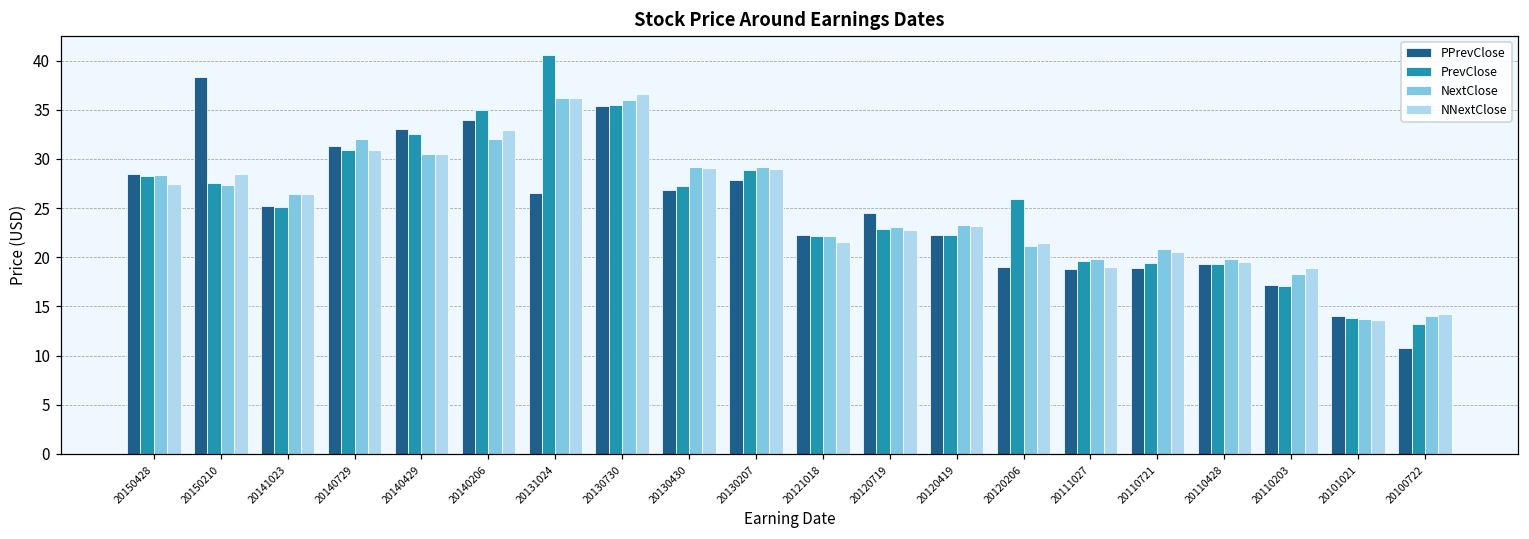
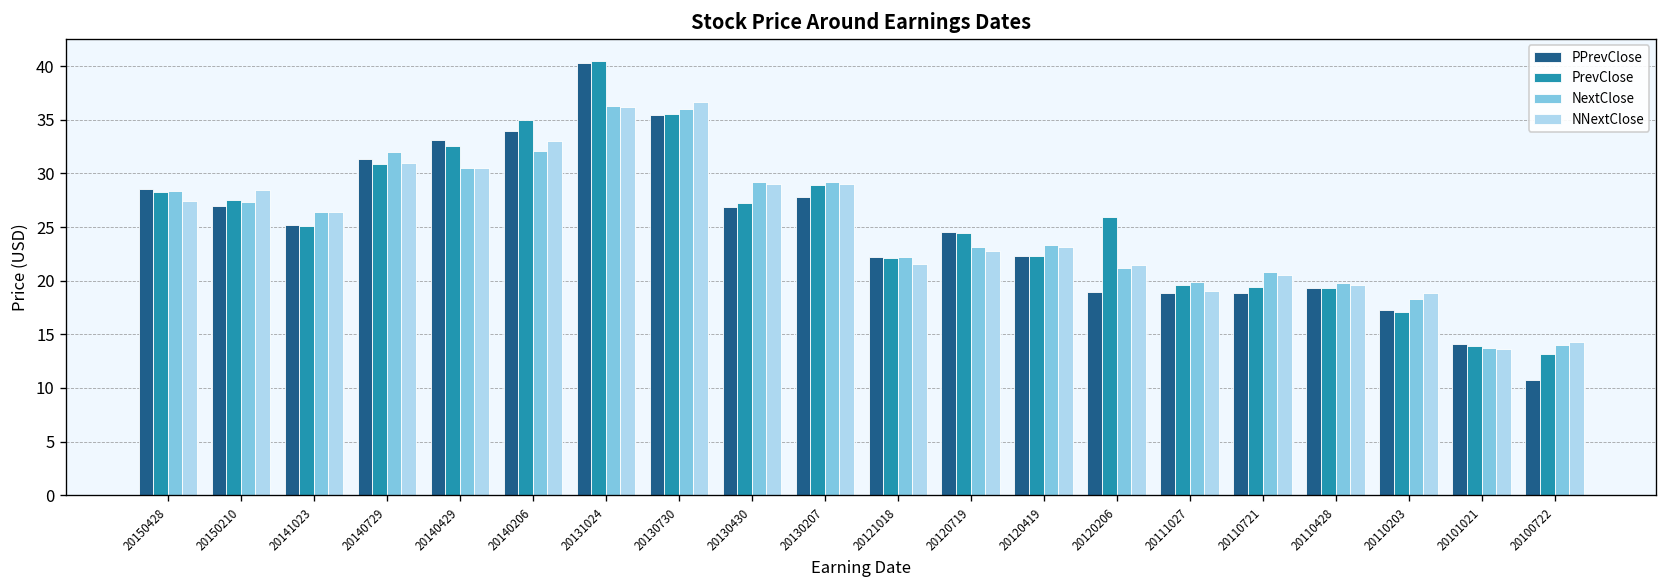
  {
    "PPrevClose": {
      "20150428": 29,
-     "20150210": 38,
+     "20150210": 27,
      "20141023": 25,
      "20140729": 31,
      "20140429": 33,
      "20140206": 34,
-     "20131024": 27,
+     "20131024": 40,
      "20130730": 35,
      "20130430": 27,
      "20130207": 28,
      "20121018": 22,
      "20120719": 25,
      "20120419": 22,
      "20120206": 19,
      "20111027": 19,
      "20110721": 19,
      "20110428": 19,
      "20110203": 17,
      "20101021": 14,
      "20100722": 11
    },
    "PrevClose": {
      "20150428": 28,
      "20150210": 28,
      "20141023": 25,
      "20140729": 31,
      "20140429": 33,
      "20140206": 35,
      "20131024": 41,
      "20130730": 36,
      "20130430": 27,
      "20130207": 29,
      "20121018": 22,
-     "20120719": 23,
+     "20120719": 24,
      "20120419": 22,
      "20120206": 26,
      "20111027": 20,
      "20110721": 19,
      "20110428": 19,
      "20110203": 17,
      "20101021": 14,
      "20100722": 13
    }
  }
